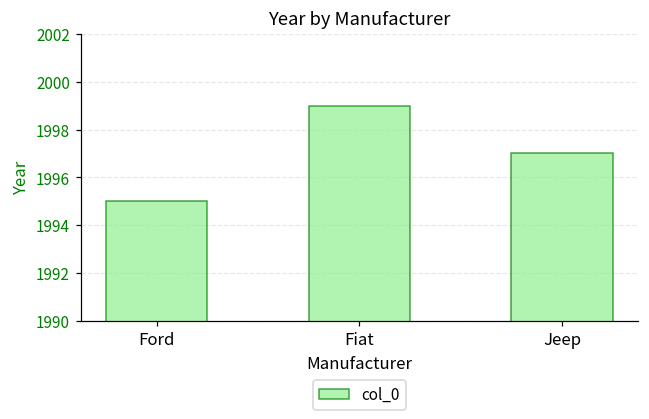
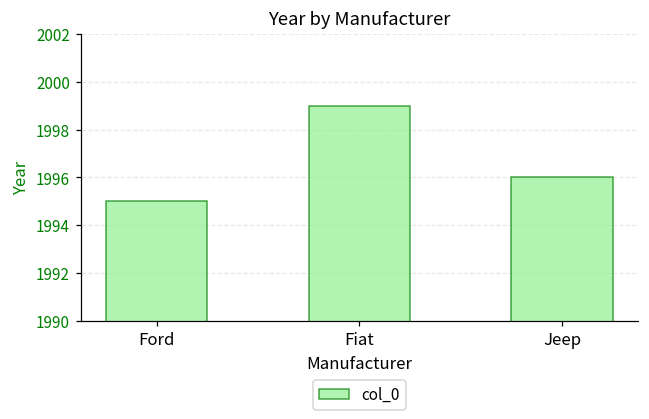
  {
    "Ford": 1995,
    "Fiat": 1999,
-   "Jeep": 1997
+   "Jeep": 1996
  }
